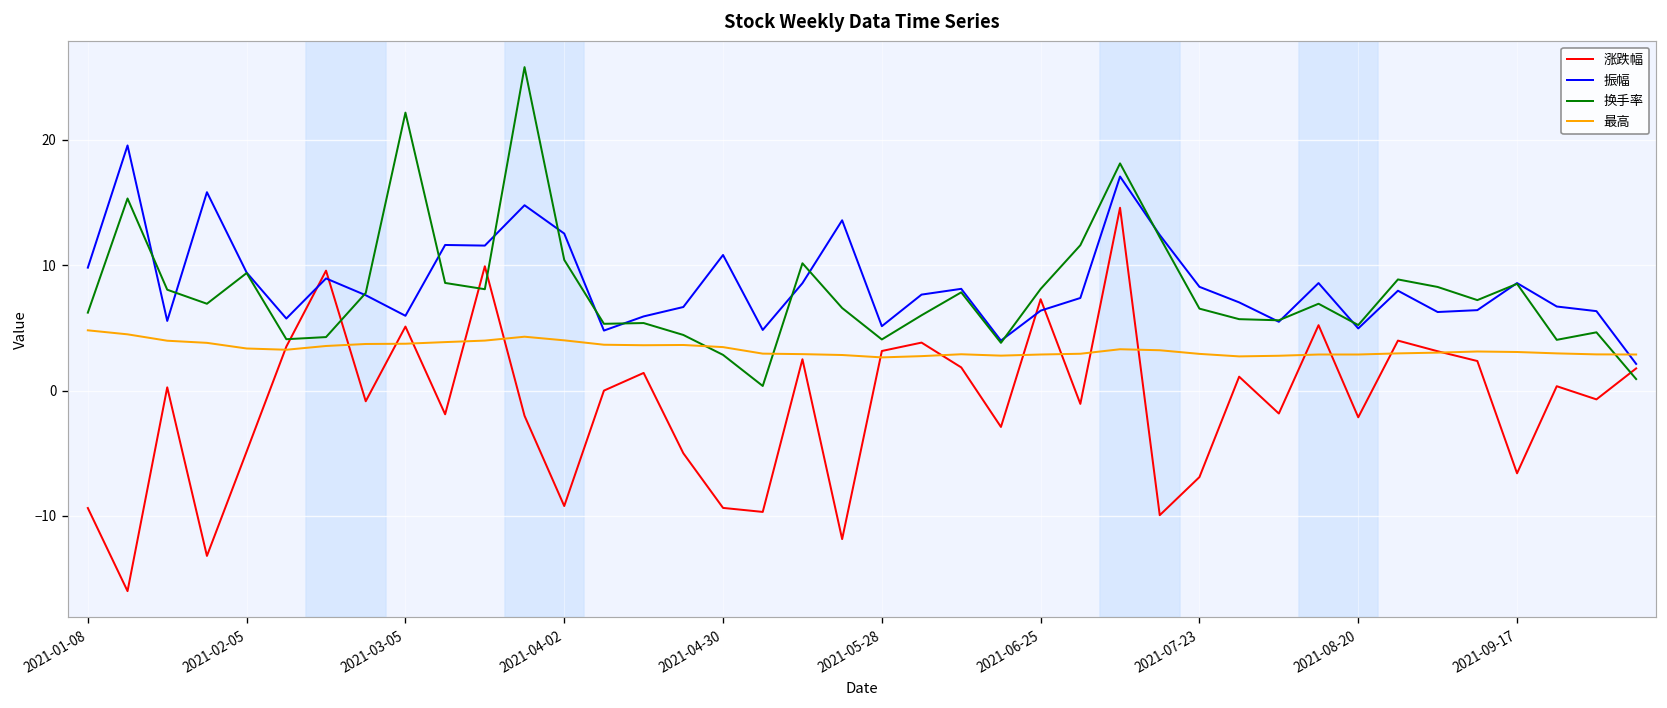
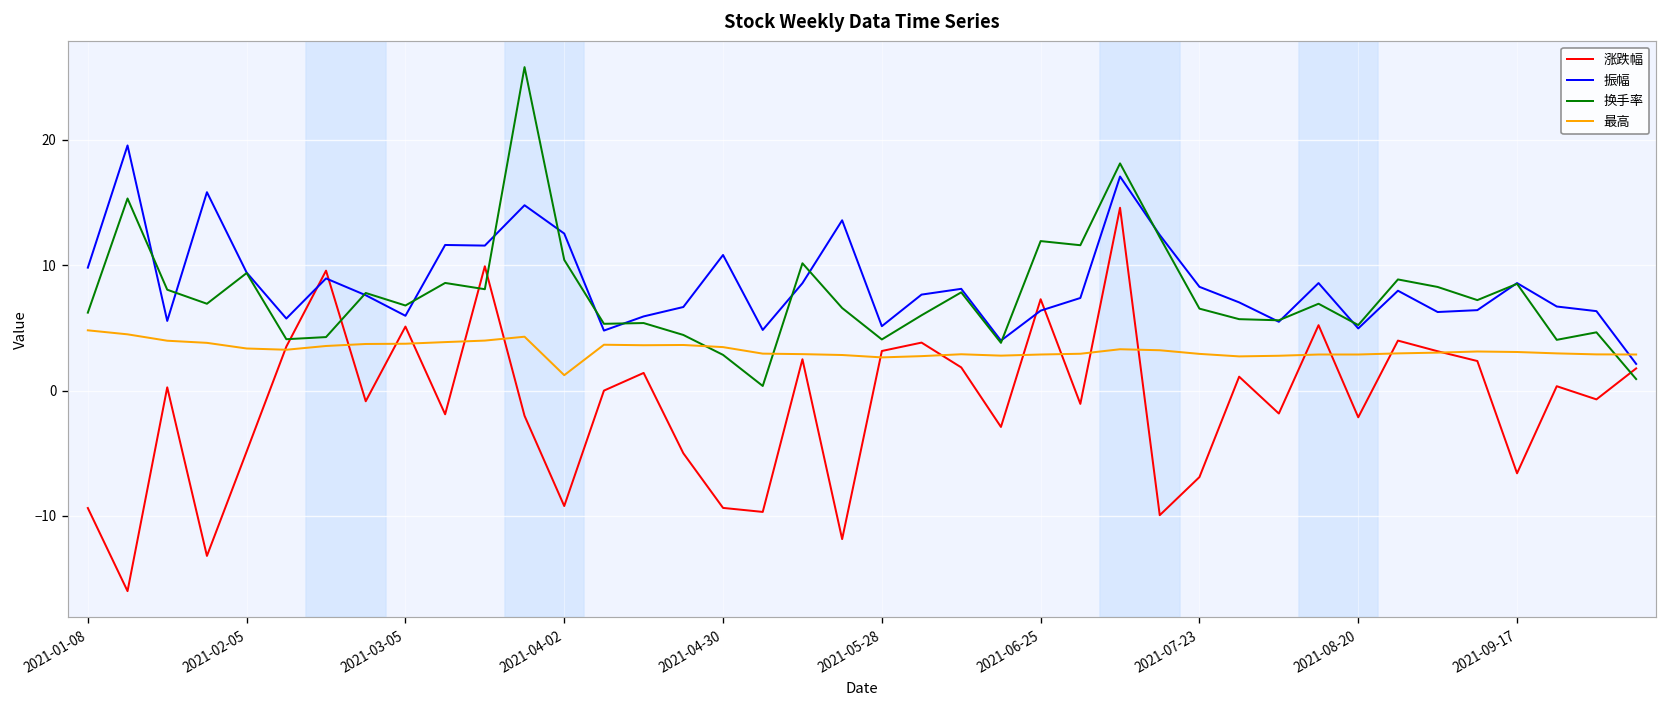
  {
    "涨跌幅": {
      "2021-01-08": -9.4,
      "2021-02-05": -4.9,
      "2021-03-05": 5.1,
      "2021-04-02": -9.2,
      "2021-04-30": -9.4,
      "2021-05-28": 3.2,
      "2021-06-25": 7.3,
      "2021-07-23": -6.9,
      "2021-08-20": -2.1,
      "2021-09-17": -6.6
    },
    "振幅": {
      "2021-01-08": 9.8,
      "2021-03-05": 6.0,
      "2021-04-02": 12.5,
      "2021-04-30": 10.8,
      "2021-05-28": 5.1,
      "2021-06-25": 6.4,
      "2021-07-23": 8.3,
      "2021-08-20": 5.0
    },
    "换手率": {
      "2021-01-08": 6.2,
-     "2021-03-05": 22.2,
+     "2021-03-05": 6.8,
      "2021-04-02": 10.4,
      "2021-04-30": 2.9,
      "2021-05-28": 4.1,
-     "2021-06-25": 8.1,
+     "2021-06-25": 11.9,
      "2021-07-23": 6.5,
      "2021-08-20": 5.2
    },
    "最高": {
      "2021-01-08": 4.8,
      "2021-02-05": 3.4,
      "2021-03-05": 3.7,
-     "2021-04-02": 4.0,
+     "2021-04-02": 1.2,
      "2021-04-30": 3.5,
      "2021-05-28": 2.7,
      "2021-06-25": 2.9,
      "2021-07-23": 2.9,
      "2021-08-20": 2.9,
      "2021-09-17": 3.1
    }
  }
